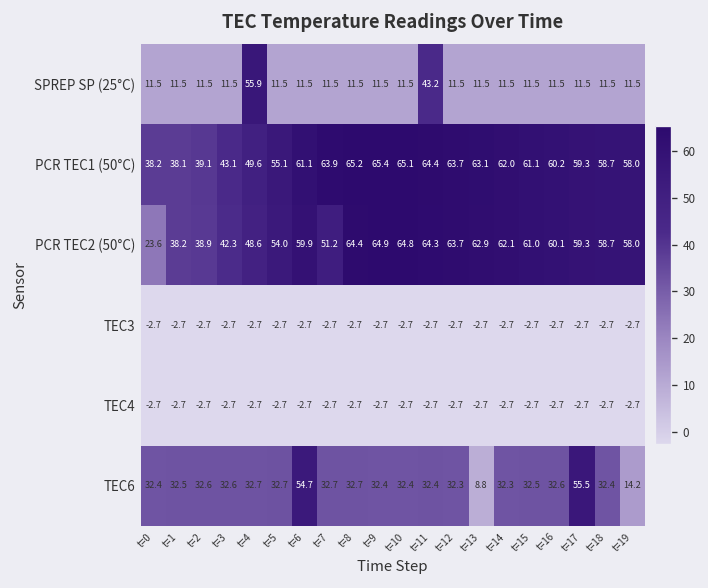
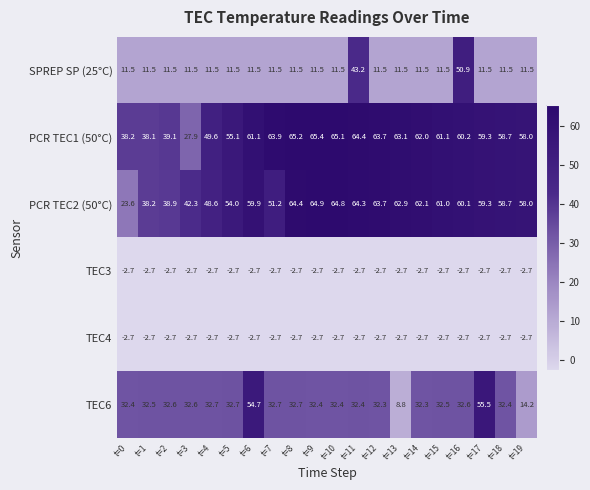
  {
    "SPREP SP (25°C)": {
      "t=0": 11.5,
      "t=1": 11.5,
      "t=2": 11.5,
      "t=3": 11.5,
-     "t=4": 55.9,
+     "t=4": 11.5,
      "t=5": 11.5,
      "t=6": 11.5,
      "t=7": 11.5,
      "t=8": 11.5,
      "t=9": 11.5,
      "t=10": 11.5,
      "t=11": 43.2,
      "t=12": 11.5,
      "t=13": 11.5,
      "t=14": 11.5,
      "t=15": 11.5,
-     "t=16": 11.5,
+     "t=16": 50.9,
      "t=17": 11.5,
      "t=18": 11.5,
      "t=19": 11.5
    },
    "PCR TEC1 (50°C)": {
      "t=0": 38.2,
      "t=1": 38.1,
      "t=2": 39.1,
-     "t=3": 43.1,
+     "t=3": 27.9,
      "t=4": 49.6,
      "t=5": 55.1,
      "t=6": 61.1,
      "t=7": 63.9,
      "t=8": 65.2,
      "t=9": 65.4,
      "t=10": 65.1,
      "t=11": 64.4,
      "t=12": 63.7,
      "t=13": 63.1,
      "t=14": 62.0,
      "t=15": 61.1,
      "t=16": 60.2,
      "t=17": 59.3,
      "t=18": 58.7,
      "t=19": 58.0
    },
    "PCR TEC2 (50°C)": {
      "t=0": 23.6,
      "t=1": 38.2,
      "t=2": 38.9,
      "t=3": 42.3,
      "t=4": 48.6,
      "t=5": 54.0,
      "t=6": 59.9,
      "t=7": 51.2,
      "t=8": 64.4,
      "t=9": 64.9,
      "t=10": 64.8,
      "t=11": 64.3,
      "t=12": 63.7,
      "t=13": 62.9,
      "t=14": 62.1,
      "t=15": 61.0,
      "t=16": 60.1,
      "t=17": 59.3,
      "t=18": 58.7,
      "t=19": 58.0
    },
    "TEC3": {
      "t=0": -2.7,
      "t=1": -2.7,
      "t=2": -2.7,
      "t=3": -2.7,
      "t=4": -2.7,
      "t=5": -2.7,
      "t=6": -2.7,
      "t=7": -2.7,
      "t=8": -2.7,
      "t=9": -2.7,
      "t=10": -2.7,
      "t=11": -2.7,
      "t=12": -2.7,
      "t=13": -2.7,
      "t=14": -2.7,
      "t=15": -2.7,
      "t=16": -2.7,
      "t=17": -2.7,
      "t=18": -2.7,
      "t=19": -2.7
    },
    "TEC4": {
      "t=0": -2.7,
      "t=1": -2.7,
      "t=2": -2.7,
      "t=3": -2.7,
      "t=4": -2.7,
      "t=5": -2.7,
      "t=6": -2.7,
      "t=7": -2.7,
      "t=8": -2.7,
      "t=9": -2.7,
      "t=10": -2.7,
      "t=11": -2.7,
      "t=12": -2.7,
      "t=13": -2.7,
      "t=14": -2.7,
      "t=15": -2.7,
      "t=16": -2.7,
      "t=17": -2.7,
      "t=18": -2.7,
      "t=19": -2.7
    },
    "TEC6": {
      "t=0": 32.4,
      "t=1": 32.5,
      "t=2": 32.6,
      "t=3": 32.6,
      "t=4": 32.7,
      "t=5": 32.7,
      "t=6": 54.7,
      "t=7": 32.7,
      "t=8": 32.7,
      "t=9": 32.4,
      "t=10": 32.4,
      "t=11": 32.4,
      "t=12": 32.3,
      "t=13": 8.8,
      "t=14": 32.3,
      "t=15": 32.5,
      "t=16": 32.6,
      "t=17": 55.5,
      "t=18": 32.4,
      "t=19": 14.2
    }
  }
